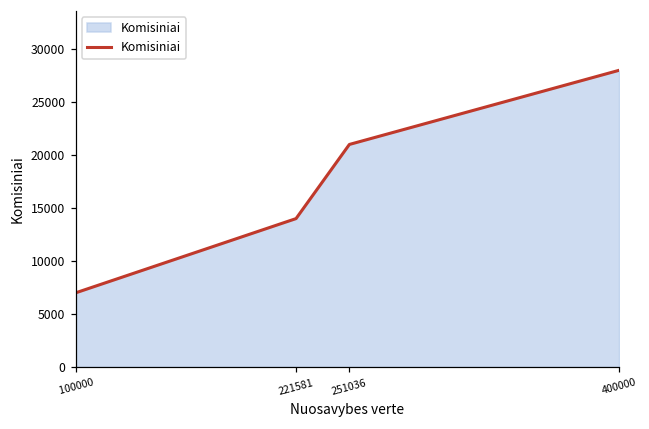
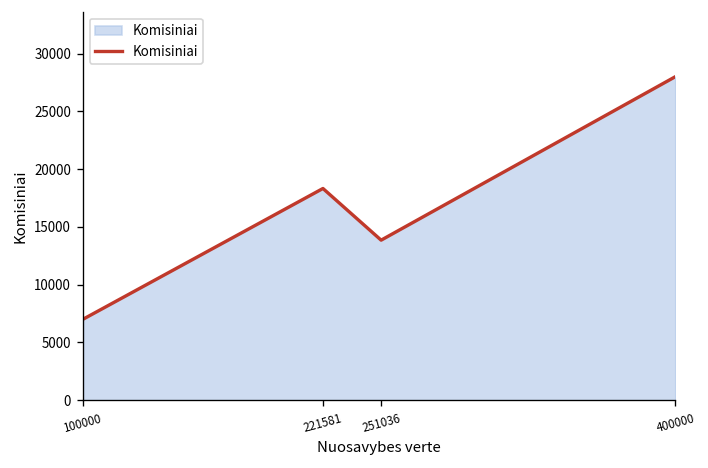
  {
    "100000": 7000,
-   "221581": 14000,
-   "251036": 21000,
+   "221581": 18000,
+   "251036": 14000,
    "400000": 28000
  }
